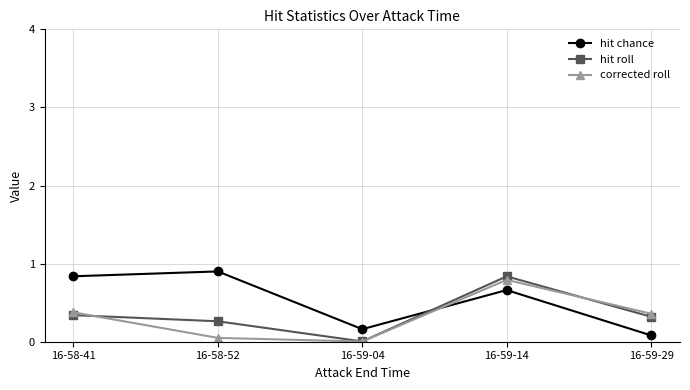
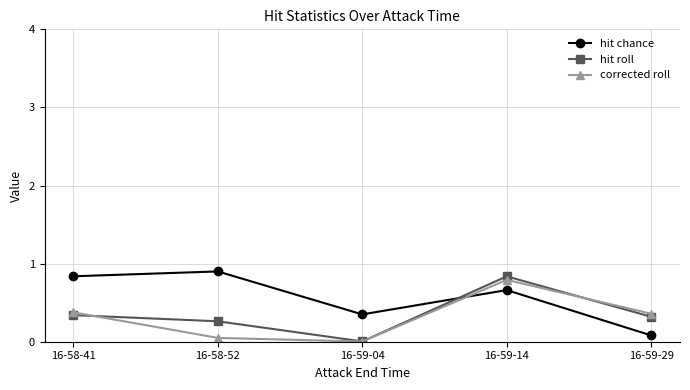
  {
    "hit chance": {
      "16-58-41": 0.8,
      "16-58-52": 0.9,
-     "16-59-04": 0.2,
+     "16-59-04": 0.3,
      "16-59-14": 0.7,
      "16-59-29": 0.1
    },
    "hit roll": {
      "16-58-41": 0.3,
      "16-58-52": 0.3,
      "16-59-14": 0.8,
      "16-59-29": 0.3
    },
    "corrected roll": {
      "16-58-41": 0.4,
      "16-58-52": 0.0,
      "16-59-14": 0.8,
      "16-59-29": 0.4
    }
  }
